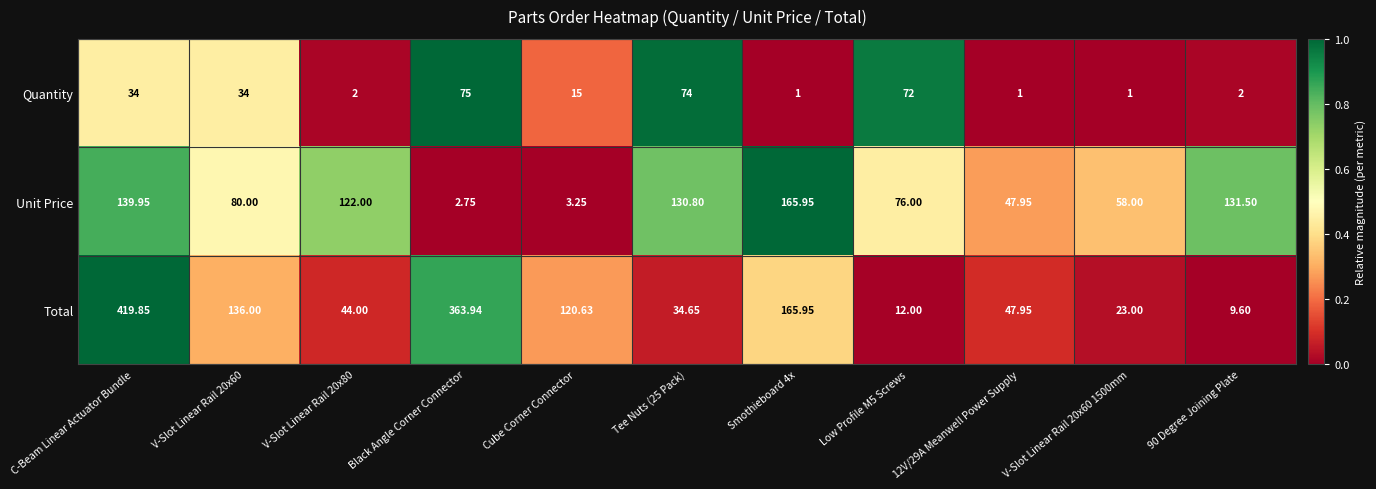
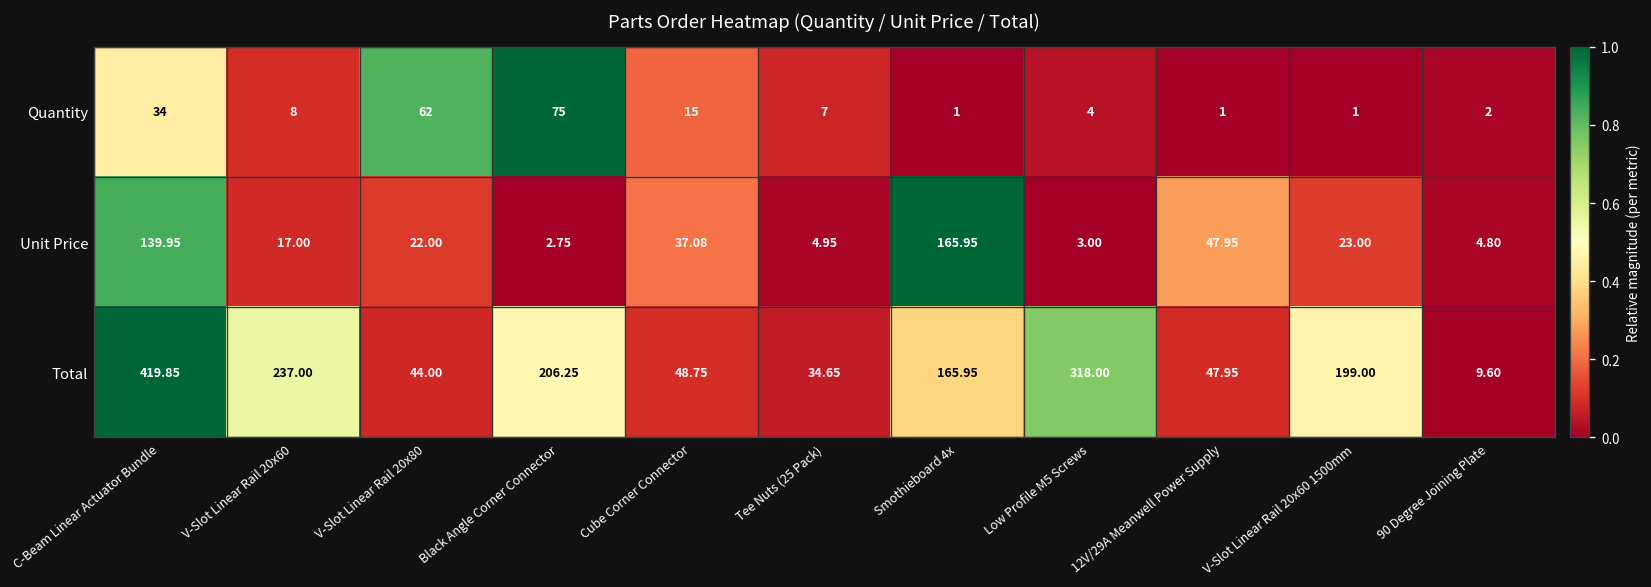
  {
    "Quantity": {
      "C-Beam Linear Actuator Bundle": 34,
-     "V-Slot Linear Rail 20x60": 34,
-     "V-Slot Linear Rail 20x80": 2,
+     "V-Slot Linear Rail 20x60": 8,
+     "V-Slot Linear Rail 20x80": 62,
      "Black Angle Corner Connector": 75,
      "Cube Corner Connector": 15,
-     "Tee Nuts (25 Pack)": 74,
+     "Tee Nuts (25 Pack)": 7,
      "Smothieboard 4x": 1,
-     "Low Profile M5 Screws": 72,
+     "Low Profile M5 Screws": 4,
      "12V/29A Meanwell Power Supply": 1,
      "V-Slot Linear Rail 20x60 1500mm": 1,
      "90 Degree Joining Plate": 2
    },
    "Unit Price": {
      "C-Beam Linear Actuator Bundle": 139.95,
-     "V-Slot Linear Rail 20x60": 80.00,
-     "V-Slot Linear Rail 20x80": 122.00,
+     "V-Slot Linear Rail 20x60": 17.00,
+     "V-Slot Linear Rail 20x80": 22.00,
      "Black Angle Corner Connector": 2.75,
-     "Cube Corner Connector": 3.25,
-     "Tee Nuts (25 Pack)": 130.80,
+     "Cube Corner Connector": 37.08,
+     "Tee Nuts (25 Pack)": 4.95,
      "Smothieboard 4x": 165.95,
-     "Low Profile M5 Screws": 76.00,
+     "Low Profile M5 Screws": 3.00,
      "12V/29A Meanwell Power Supply": 47.95,
-     "V-Slot Linear Rail 20x60 1500mm": 58.00,
-     "90 Degree Joining Plate": 131.50
+     "V-Slot Linear Rail 20x60 1500mm": 23.00,
+     "90 Degree Joining Plate": 4.80
    },
    "Total": {
      "C-Beam Linear Actuator Bundle": 419.85,
-     "V-Slot Linear Rail 20x60": 136.00,
+     "V-Slot Linear Rail 20x60": 237.00,
      "V-Slot Linear Rail 20x80": 44.00,
-     "Black Angle Corner Connector": 363.94,
-     "Cube Corner Connector": 120.63,
+     "Black Angle Corner Connector": 206.25,
+     "Cube Corner Connector": 48.75,
      "Tee Nuts (25 Pack)": 34.65,
      "Smothieboard 4x": 165.95,
-     "Low Profile M5 Screws": 12.00,
+     "Low Profile M5 Screws": 318.00,
      "12V/29A Meanwell Power Supply": 47.95,
-     "V-Slot Linear Rail 20x60 1500mm": 23.00,
+     "V-Slot Linear Rail 20x60 1500mm": 199.00,
      "90 Degree Joining Plate": 9.60
    }
  }
